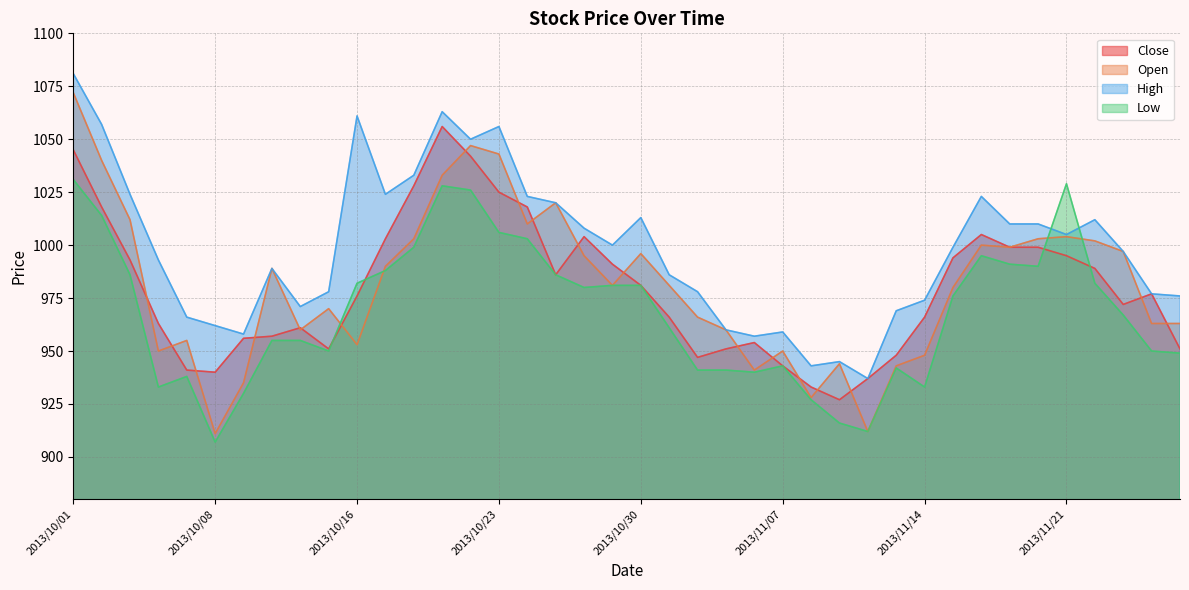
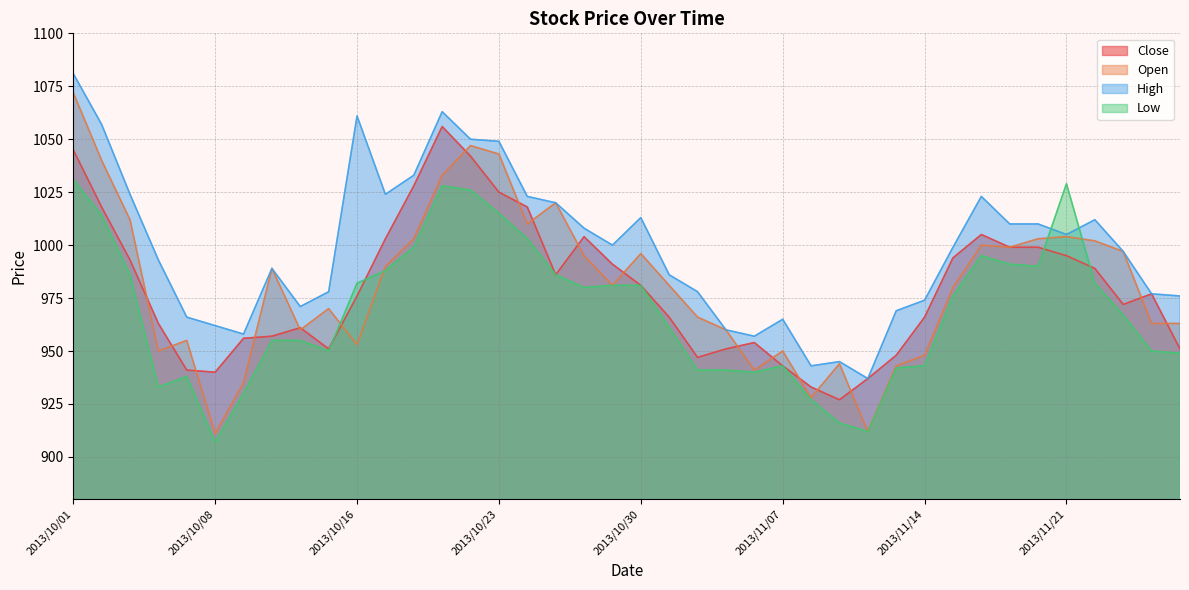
  {
    "High": {
      "2013/10/01": 1081,
      "2013/10/08": 962,
      "2013/10/16": 1061,
-     "2013/10/23": 1056,
+     "2013/10/23": 1049,
      "2013/10/30": 1013,
-     "2013/11/07": 959,
+     "2013/11/07": 965,
      "2013/11/14": 974
    },
    "Low": {
      "2013/10/01": 1031,
      "2013/10/08": 907,
      "2013/10/16": 982,
-     "2013/10/23": 1006,
-     "2013/11/14": 933,
+     "2013/10/23": 1015,
+     "2013/11/14": 943,
      "2013/11/21": 1029
    }
  }
